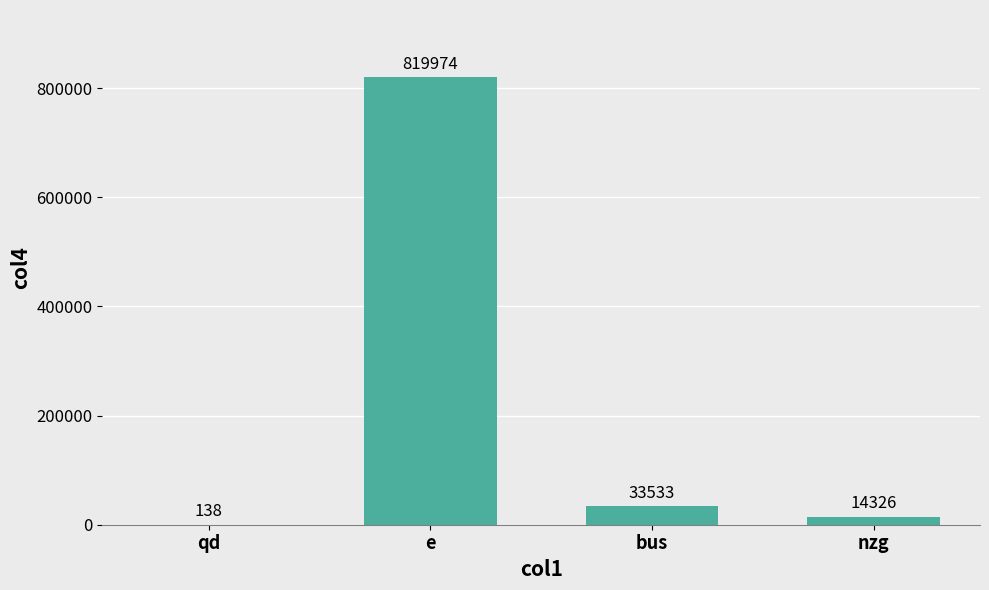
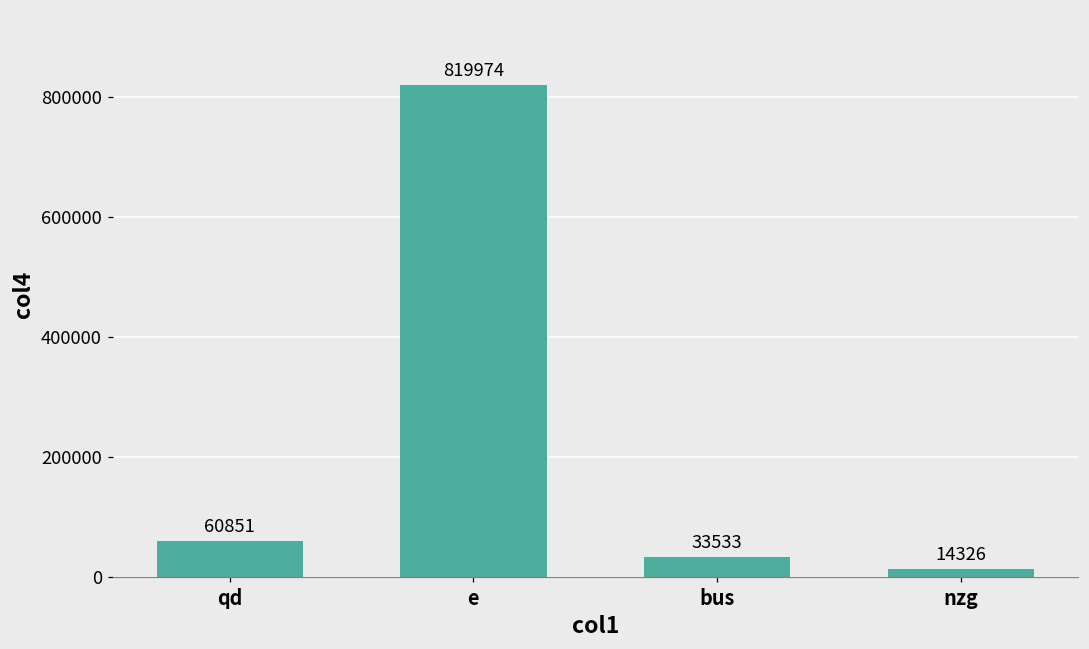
  {
-   "qd": 138,
+   "qd": 60851,
    "e": 819974,
    "bus": 33533,
    "nzg": 14326
  }
